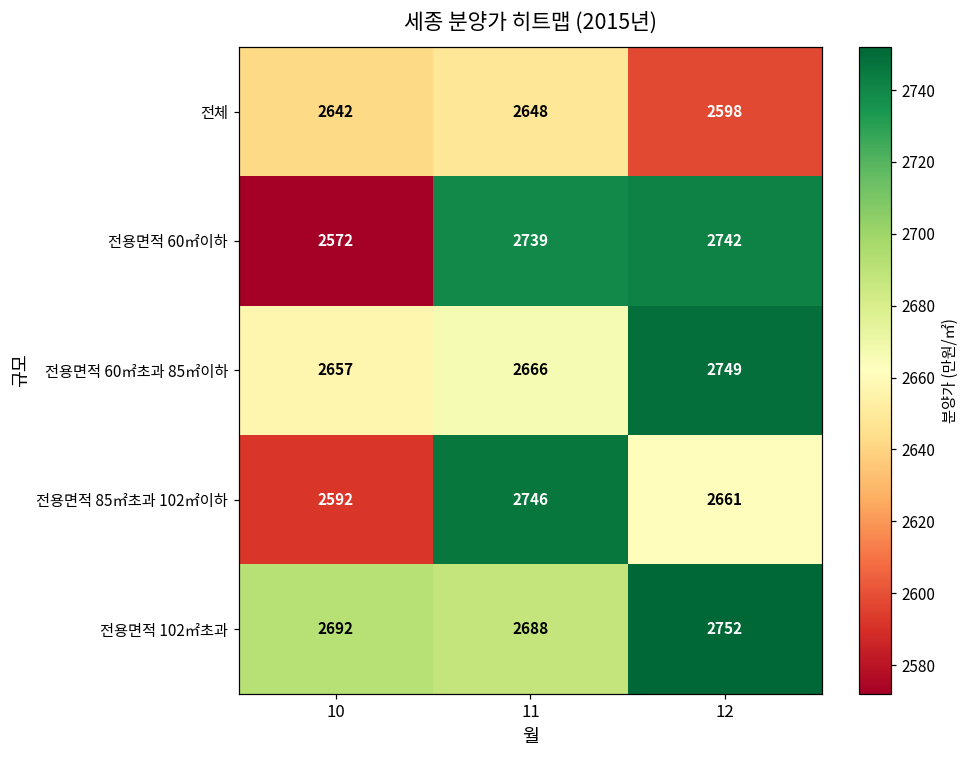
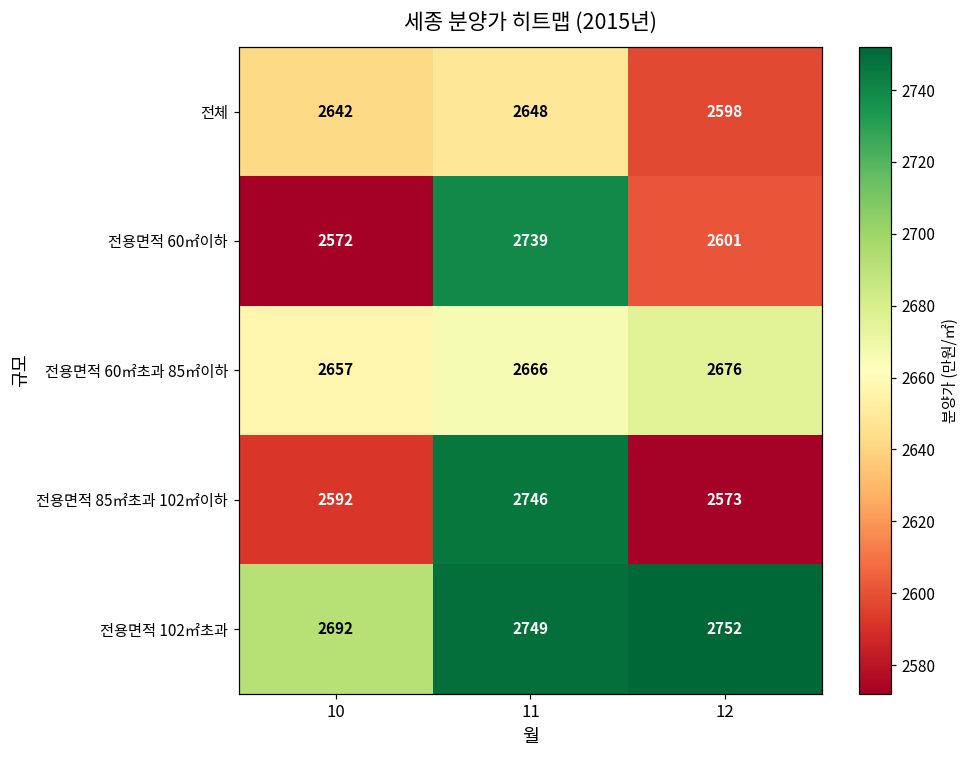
  {
    "전체": {
      "10": 2642,
      "11": 2648,
      "12": 2598
    },
    "전용면적 60㎡이하": {
      "10": 2572,
      "11": 2739,
-     "12": 2742
+     "12": 2601
    },
    "전용면적 60㎡초과 85㎡이하": {
      "10": 2657,
      "11": 2666,
-     "12": 2749
+     "12": 2676
    },
    "전용면적 85㎡초과 102㎡이하": {
      "10": 2592,
      "11": 2746,
-     "12": 2661
+     "12": 2573
    },
    "전용면적 102㎡초과": {
      "10": 2692,
-     "11": 2688,
+     "11": 2749,
      "12": 2752
    }
  }
